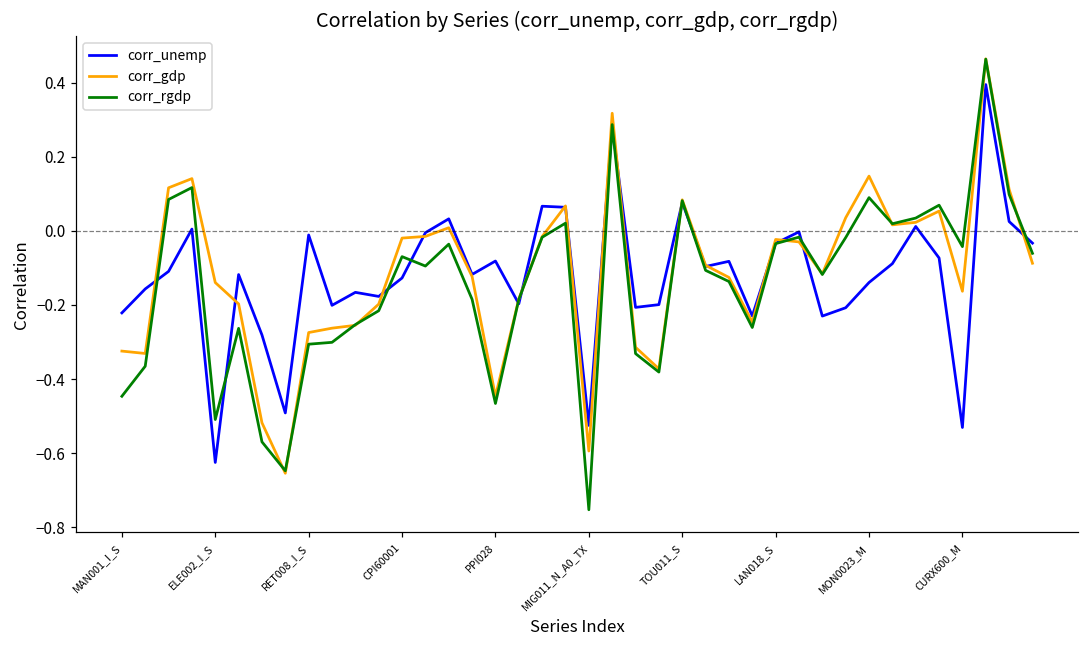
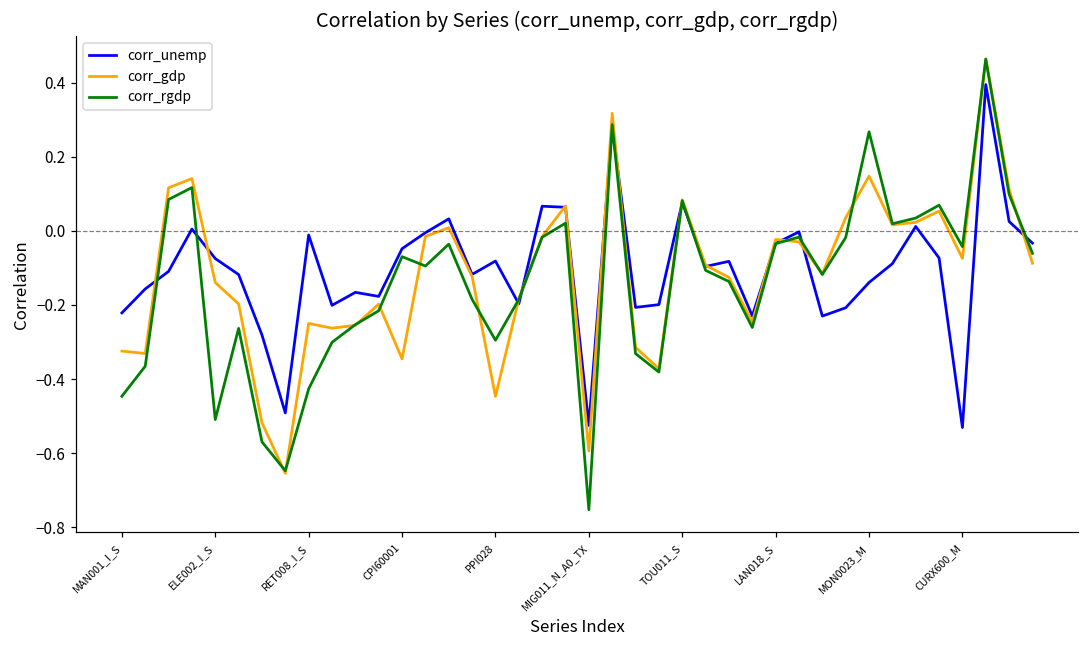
  {
    "corr_unemp": {
      "MAN001_I_S": -0.22,
-     "ELE002_I_S": -0.63,
+     "ELE002_I_S": -0.07,
      "RET008_I_S": -0.01,
-     "CPI60001": -0.13,
+     "CPI60001": -0.05,
      "PPI028": -0.08,
      "MIG011_N_A0_TX": -0.53,
      "MON0023_M": -0.14,
      "CURX600_M": -0.53
    },
    "corr_gdp": {
      "MAN001_I_S": -0.32,
      "ELE002_I_S": -0.14,
-     "RET008_I_S": -0.27,
-     "CPI60001": -0.02,
+     "RET008_I_S": -0.25,
+     "CPI60001": -0.35,
      "PPI028": -0.45,
      "MIG011_N_A0_TX": -0.59,
      "LAN018_S": -0.02,
      "MON0023_M": 0.15,
-     "CURX600_M": -0.16
+     "CURX600_M": -0.07
    },
    "corr_rgdp": {
      "MAN001_I_S": -0.45,
      "ELE002_I_S": -0.51,
-     "RET008_I_S": -0.31,
+     "RET008_I_S": -0.43,
      "CPI60001": -0.07,
-     "PPI028": -0.47,
+     "PPI028": -0.30,
      "MIG011_N_A0_TX": -0.75,
-     "MON0023_M": 0.09,
+     "MON0023_M": 0.27,
      "CURX600_M": -0.04
    }
  }
